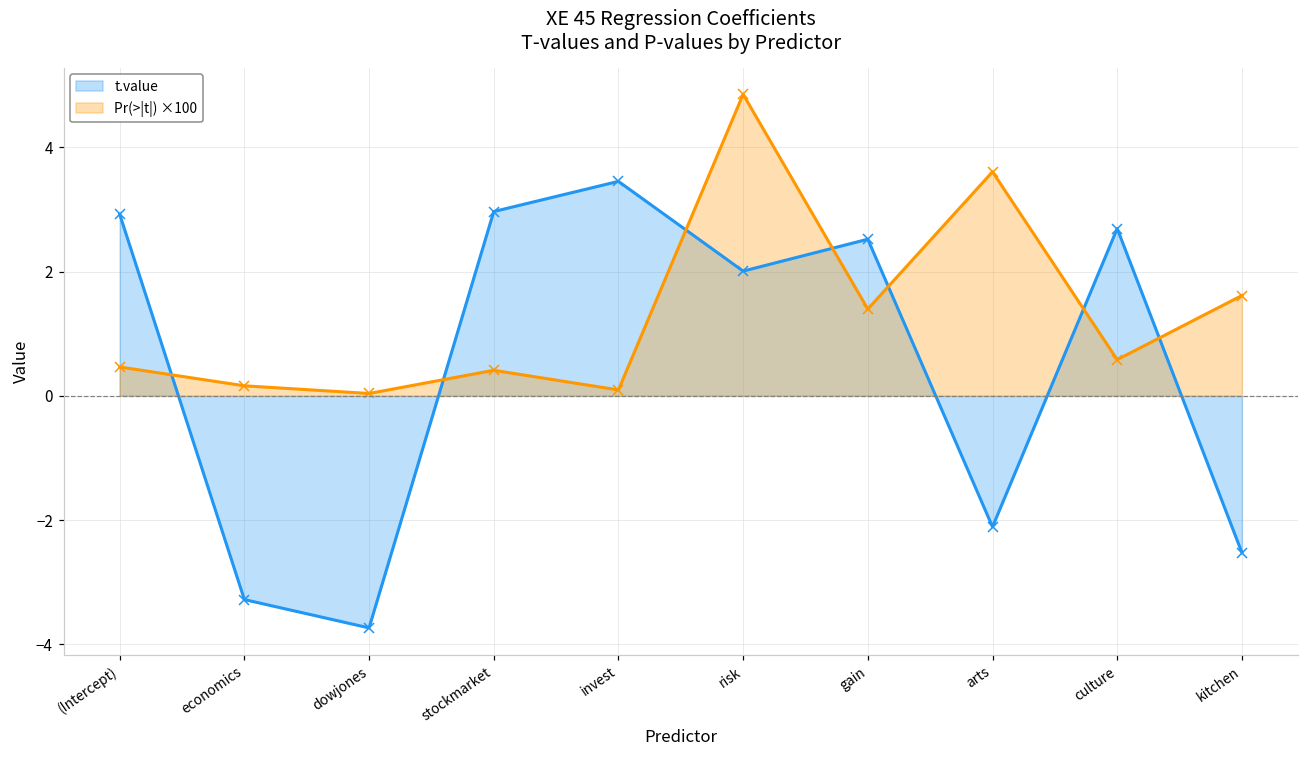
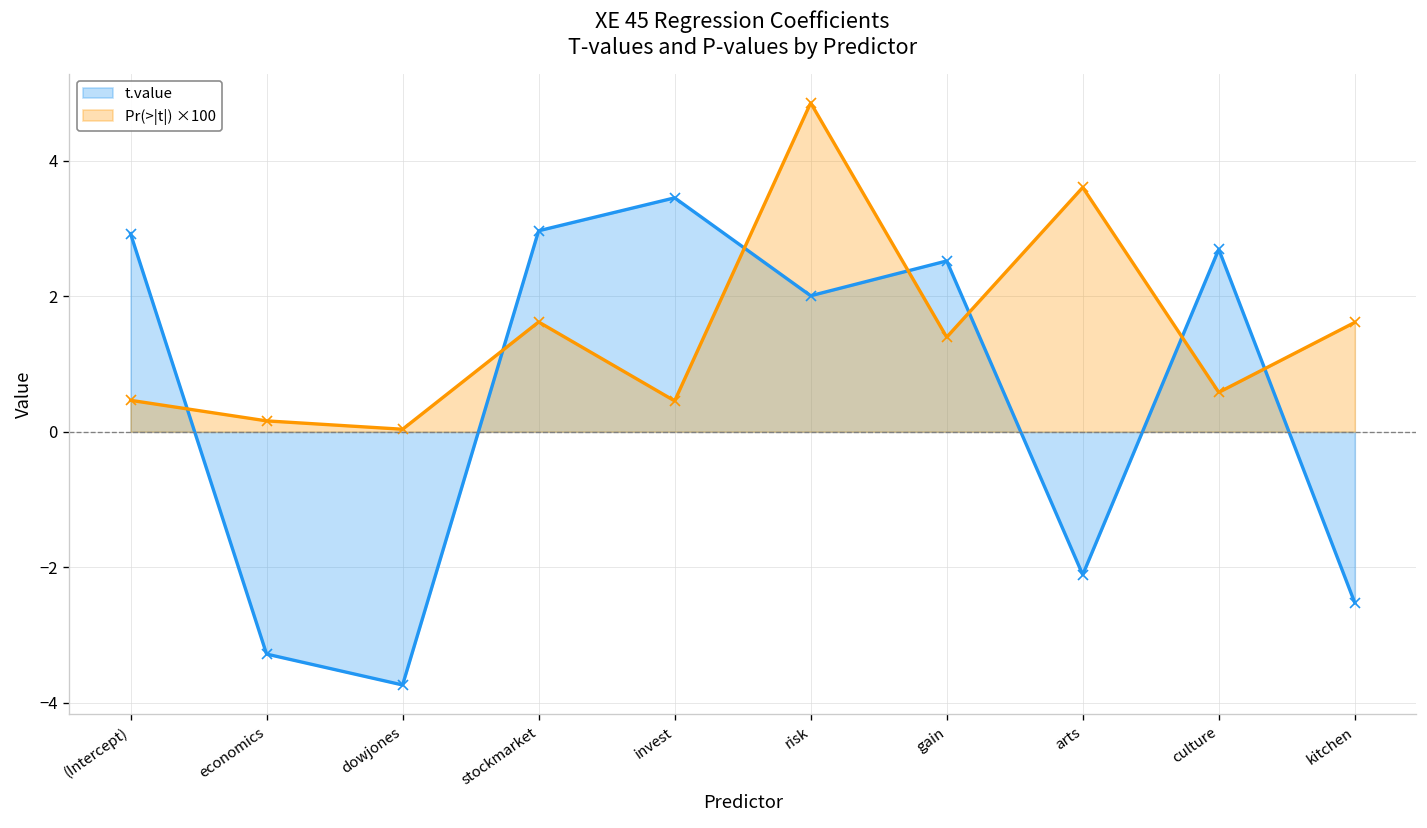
  {
    "Pr(>|t|) ×100": {
      "(Intercept)": 0.5,
      "economics": 0.2,
-     "stockmarket": 0.4,
-     "invest": 0.1,
+     "stockmarket": 1.6,
+     "invest": 0.5,
      "risk": 4.9,
      "gain": 1.4,
      "arts": 3.6,
      "culture": 0.6,
      "kitchen": 1.6
    }
  }
